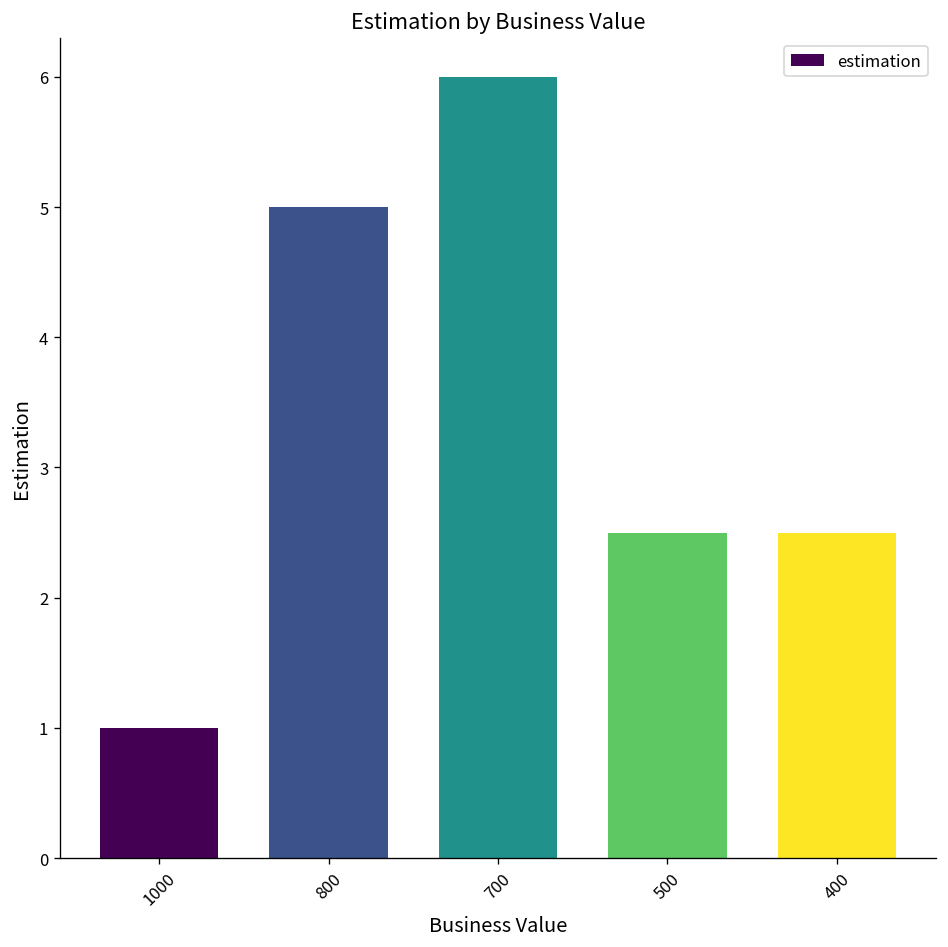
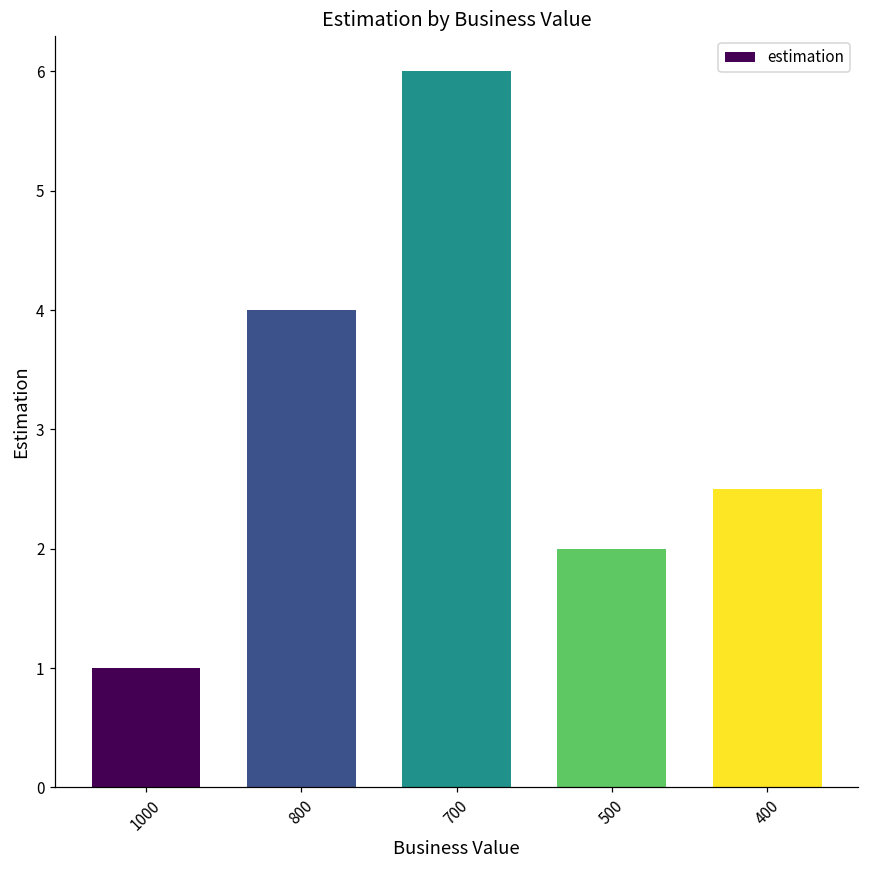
  {
    "1000": 1.0,
-   "800": 5,
+   "800": 4,
    "700": 6.0,
-   "500": 2.5,
+   "500": 2.0,
    "400": 2.5
  }
